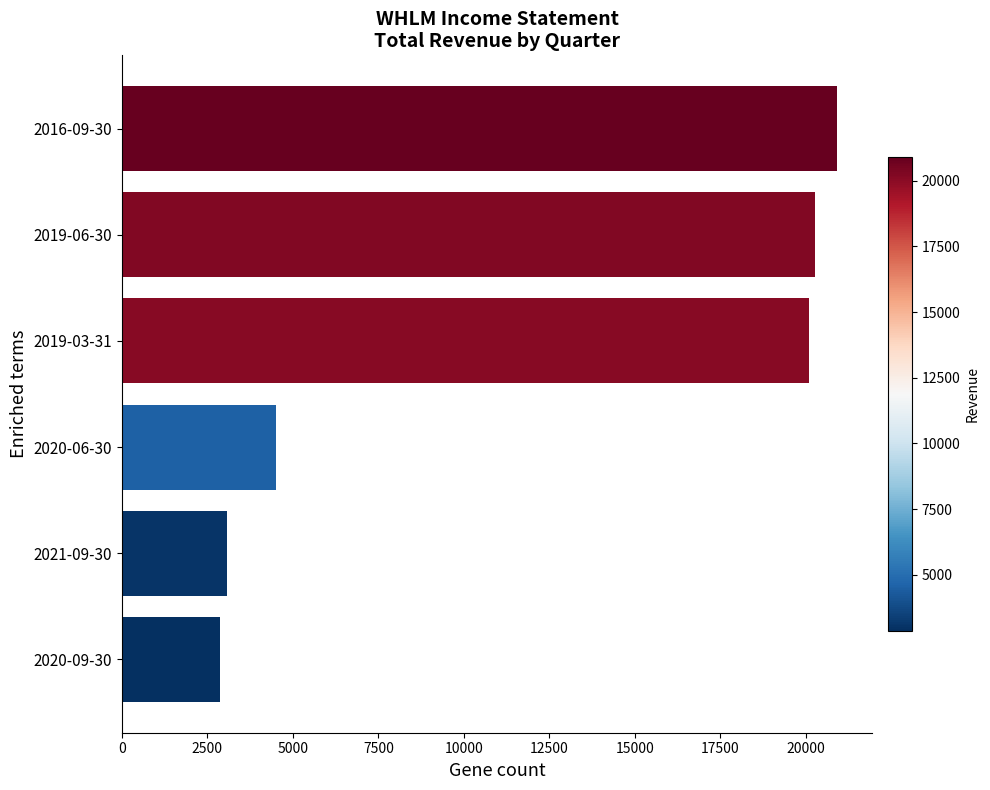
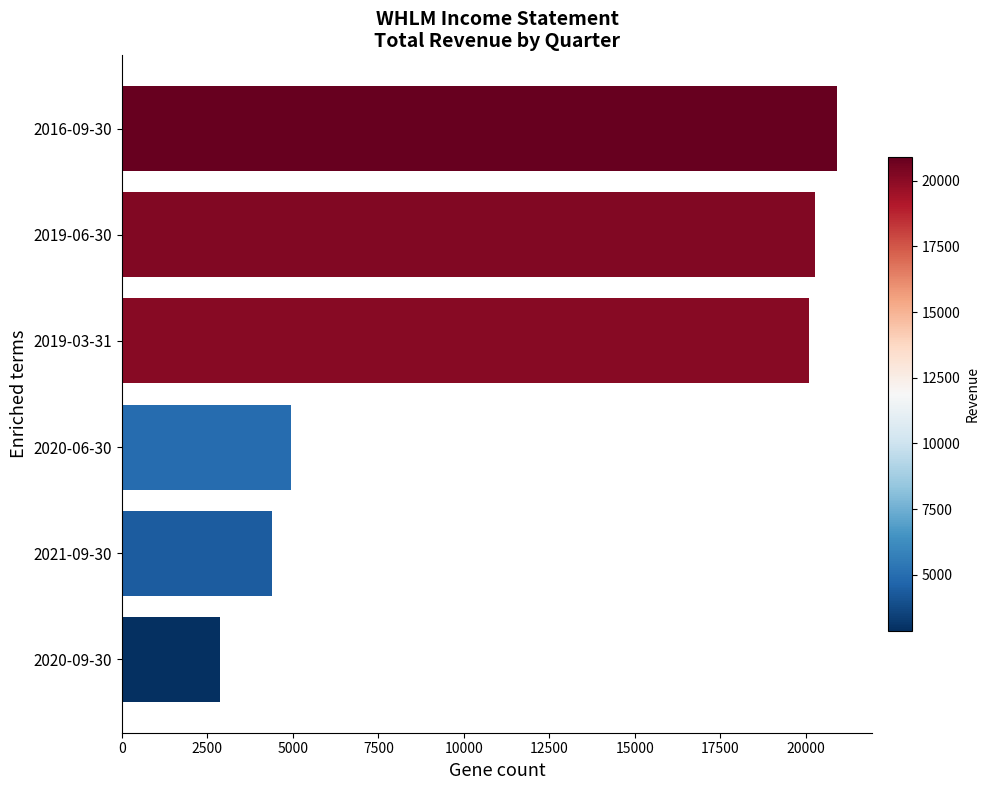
  {
    "2016-09-30": 20900,
    "2019-06-30": 20300,
    "2019-03-31": 20100,
-   "2020-06-30": 4500,
-   "2021-09-30": 3100,
+   "2020-06-30": 4900,
+   "2021-09-30": 4400,
    "2020-09-30": 2900
  }
